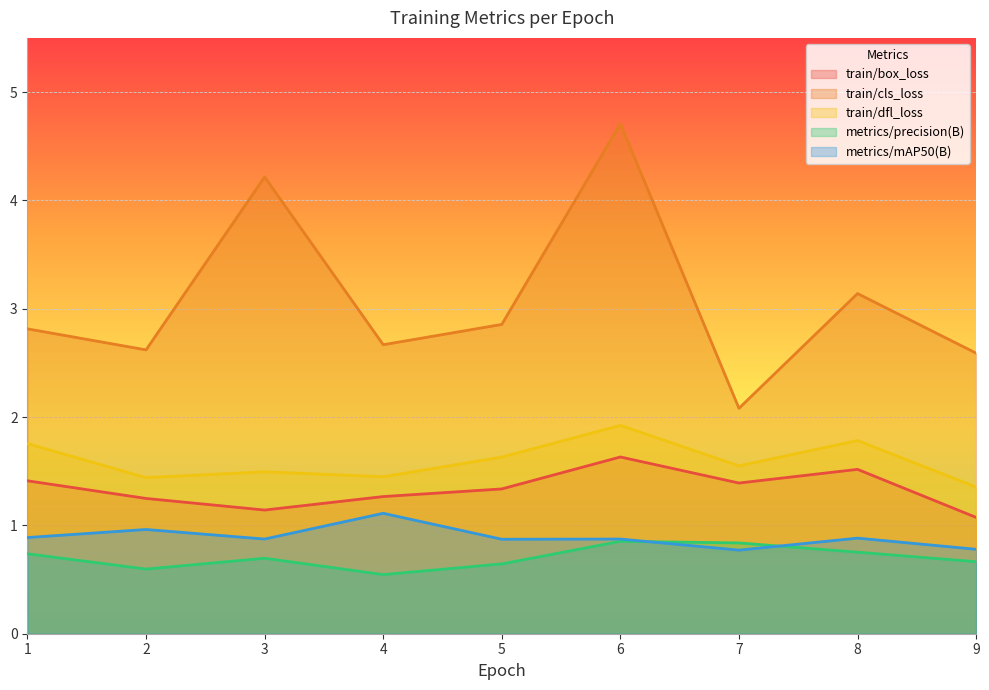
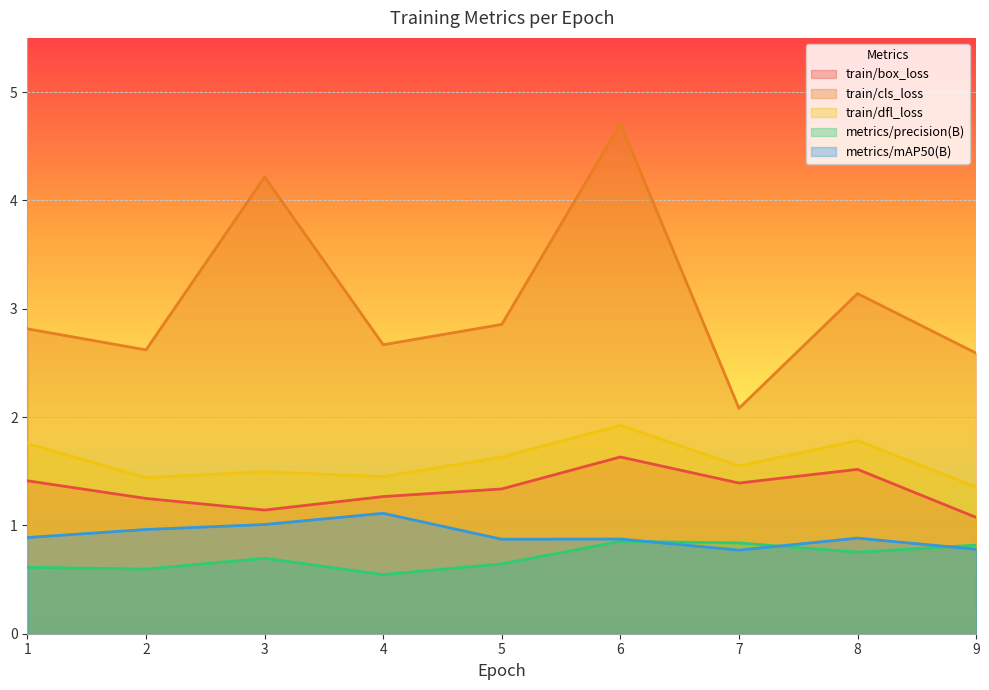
  {
    "metrics/precision(B)": {
-     "1": 0.74,
+     "1": 0.61,
      "2": 0.60,
      "3": 0.70,
      "4": 0.55,
      "5": 0.64,
      "7": 0.84,
      "8": 0.75,
-     "9": 0.66
+     "9": 0.82
    },
    "metrics/mAP50(B)": {
      "1": 0.89,
      "2": 0.96,
-     "3": 0.87,
+     "3": 1.01,
      "4": 1.11,
      "5": 0.87,
      "7": 0.77,
      "8": 0.88,
      "9": 0.78
    }
  }
